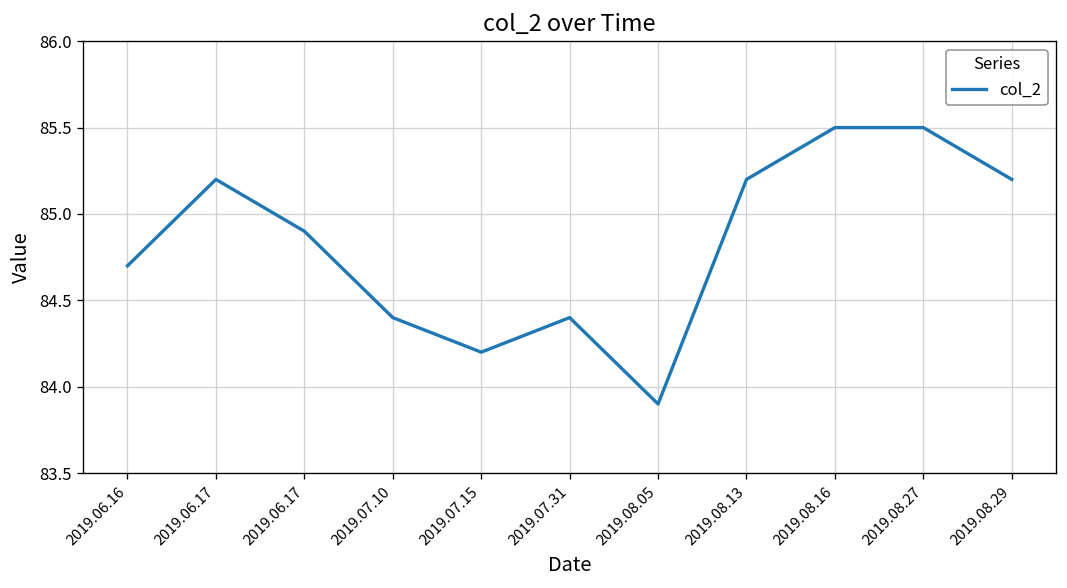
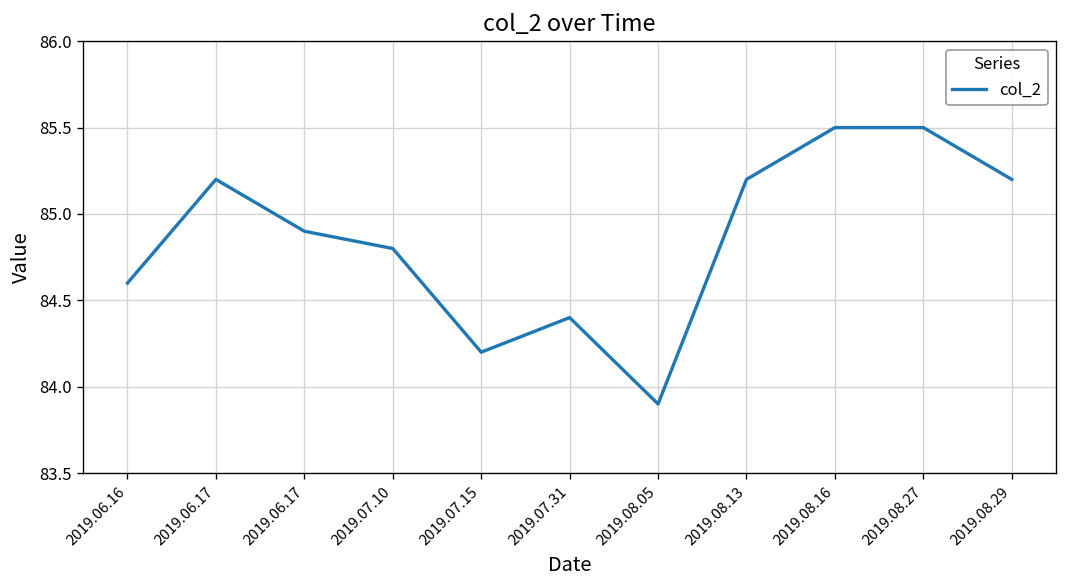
  {
-   "2019.06.16": 84.7,
-   "2019.07.10": 84.4,
+   "2019.06.16": 84.6,
+   "2019.07.10": 84.8,
    "2019.07.15": 84.2,
    "2019.07.31": 84.4,
    "2019.08.05": 83.9,
    "2019.08.13": 85.2,
    "2019.08.16": 85.5,
    "2019.08.27": 85.5,
    "2019.08.29": 85.2
  }
